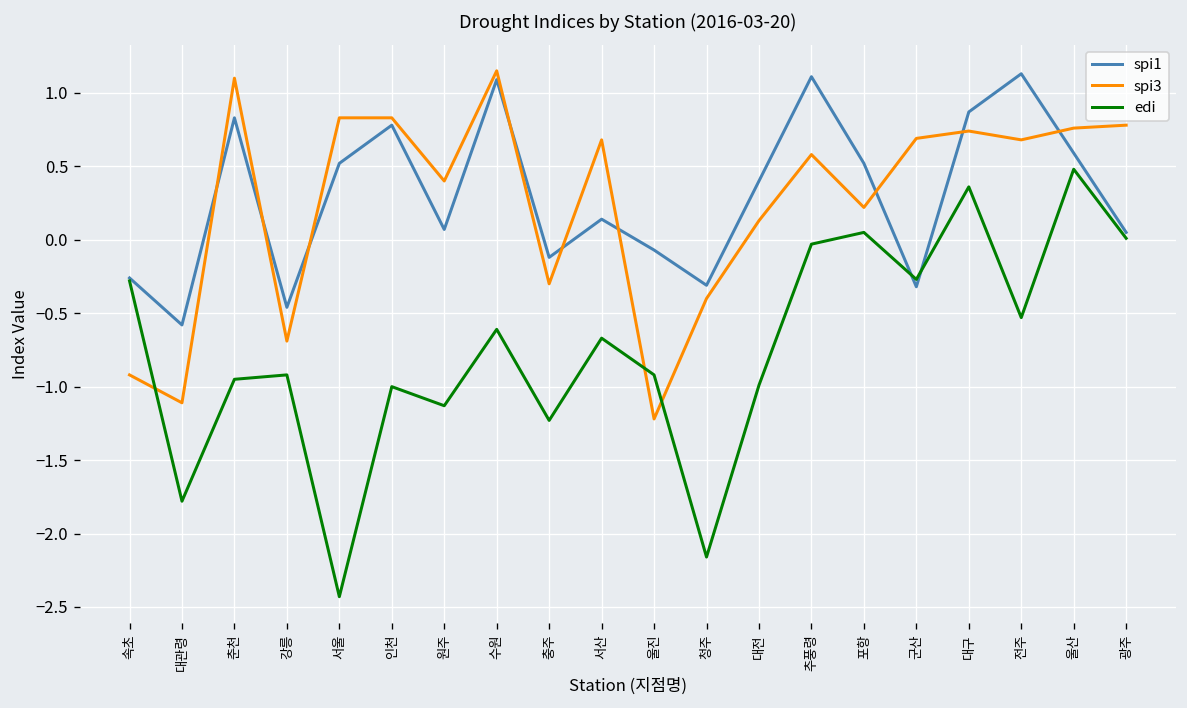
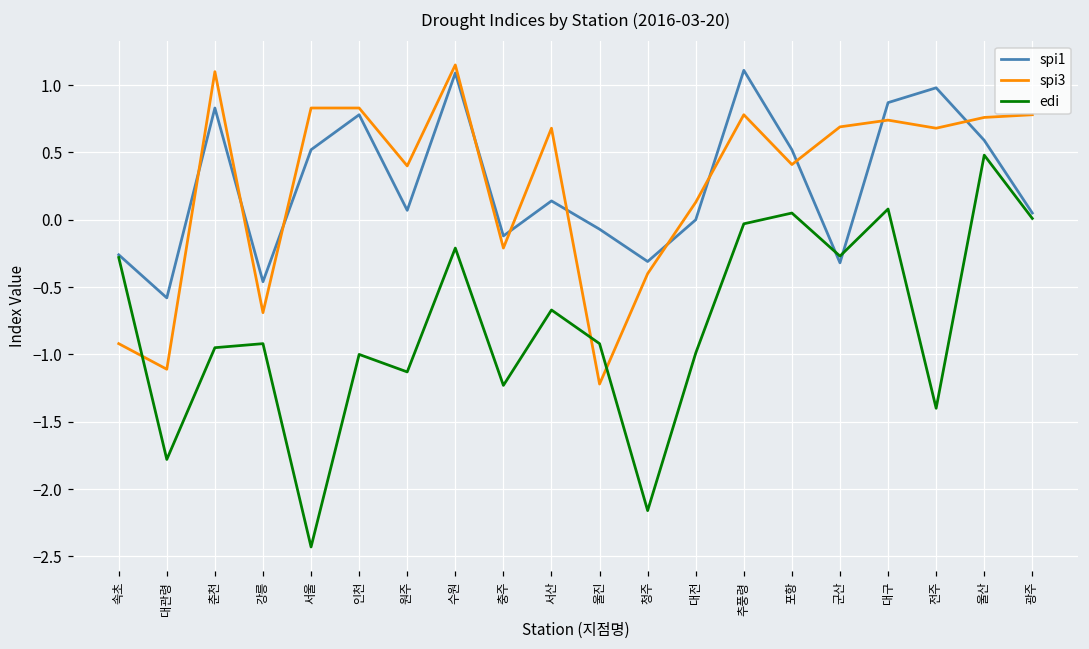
  {
    "spi1": {
      "대관령": -0.58,
      "춘천": 0.83,
      "강릉": -0.46,
      "서울": 0.52,
      "인천": 0.78,
      "원주": 0.07,
      "수원": 1.09,
      "충주": -0.12,
      "서산": 0.14,
      "울진": -0.07,
      "청주": -0.31,
-     "대전": 0.4,
+     "대전": 0.0,
      "추풍령": 1.11,
      "포항": 0.52,
      "군산": -0.32,
      "대구": 0.87,
-     "전주": 1.13,
+     "전주": 0.98,
      "울산": 0.59,
      "광주": 0.05
    },
    "spi3": {
      "속초": -0.92,
      "대관령": -1.11,
      "춘천": 1.10,
      "강릉": -0.69,
      "서울": 0.83,
      "인천": 0.83,
      "원주": 0.40,
      "수원": 1.15,
-     "충주": -0.30,
+     "충주": -0.21,
      "서산": 0.68,
      "울진": -1.22,
      "청주": -0.40,
      "대전": 0.13,
-     "추풍령": 0.58,
-     "포항": 0.22,
+     "추풍령": 0.78,
+     "포항": 0.41,
      "군산": 0.69,
      "대구": 0.74,
      "전주": 0.68,
      "울산": 0.76
    },
    "edi": {
      "대관령": -1.78,
      "춘천": -0.95,
      "강릉": -0.92,
      "서울": -2.43,
      "인천": -1.00,
      "원주": -1.13,
-     "수원": -0.61,
+     "수원": -0.21,
      "충주": -1.23,
      "서산": -0.67,
      "울진": -0.92,
      "청주": -2.16,
      "대전": -0.99,
      "추풍령": -0.03,
      "포항": 0.05,
      "군산": -0.27,
-     "대구": 0.36,
-     "전주": -0.53,
+     "대구": 0.08,
+     "전주": -1.40,
      "울산": 0.48,
      "광주": 0.01
    }
  }
